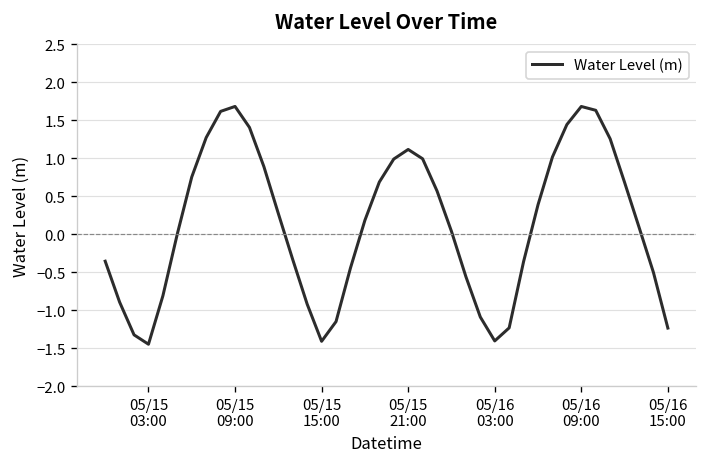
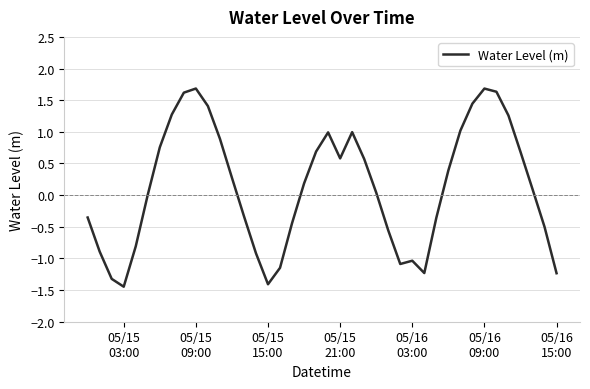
  {
    "05/15 03:00": -1.4,
    "05/15 09:00": 1.7,
    "05/15 15:00": -1.4,
-   "05/15 21:00": 1.1,
-   "05/16 03:00": -1.4,
+   "05/15 21:00": 0.6,
+   "05/16 03:00": -1.0,
    "05/16 09:00": 1.7,
    "05/16 15:00": -1.2
  }
